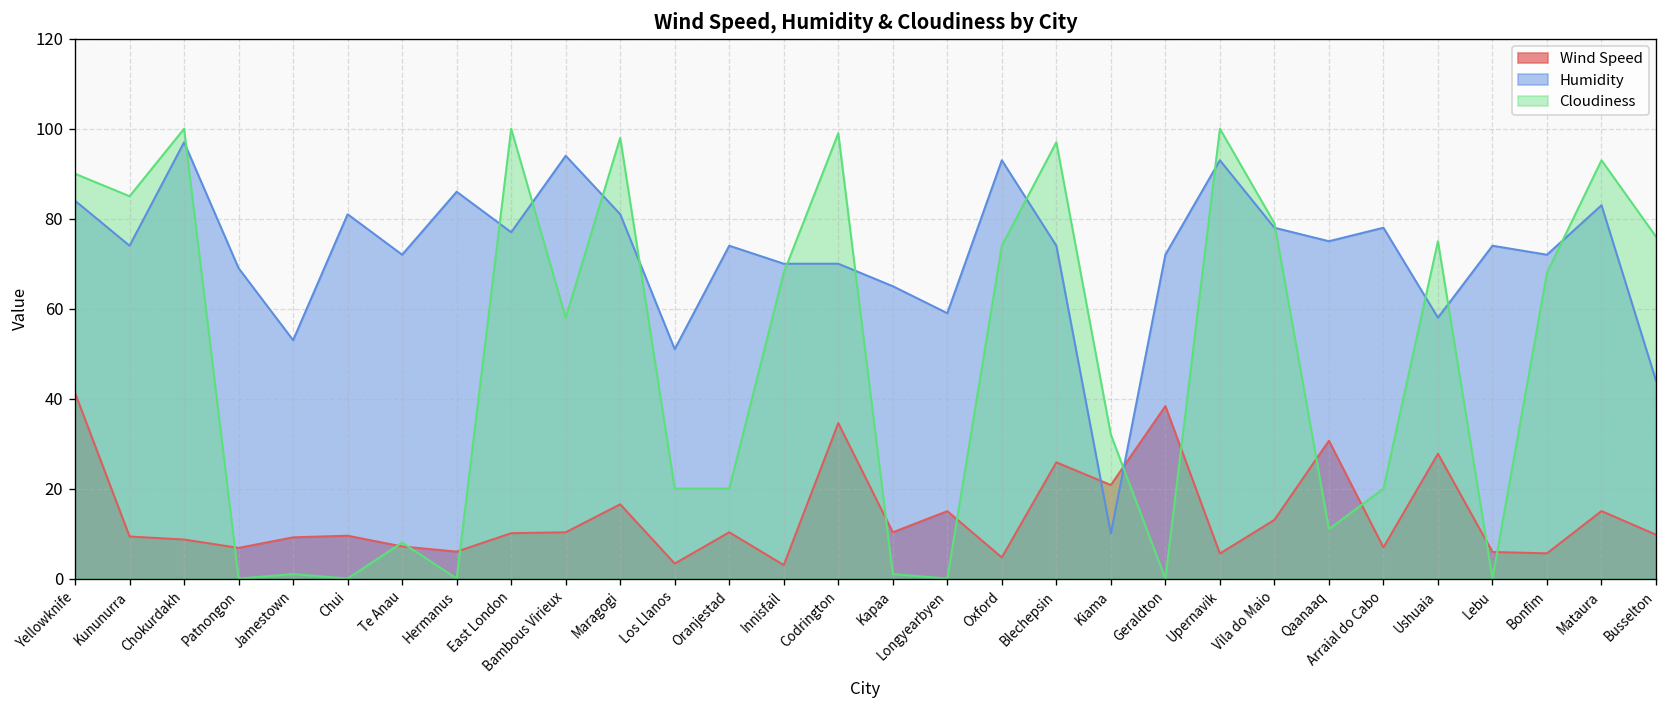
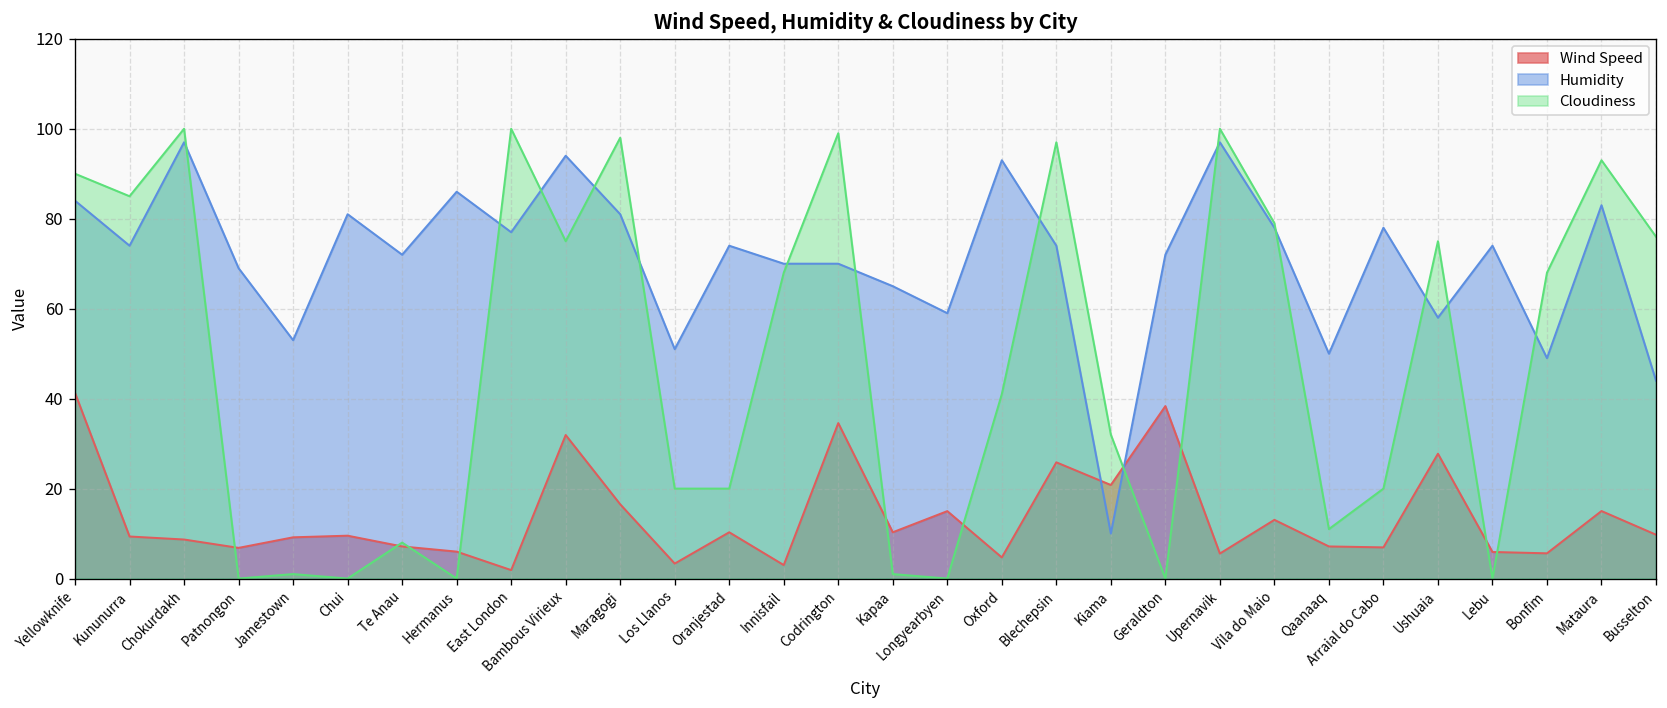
  {
    "Wind Speed": {
      "Yellowknife": 41,
      "Kununurra": 9,
      "Chokurdakh": 9,
      "Patnongon": 7,
      "Jamestown": 9,
      "Chui": 10,
      "Te Anau": 7,
      "Hermanus": 6,
-     "East London": 10,
-     "Bambous Virieux": 10,
+     "East London": 2,
+     "Bambous Virieux": 32,
      "Maragogi": 17,
      "Los Llanos": 3,
      "Oranjestad": 10,
      "Innisfail": 3,
      "Codrington": 35,
      "Kapaa": 10,
      "Longyearbyen": 15,
      "Oxford": 5,
      "Blechepsin": 26,
      "Kiama": 21,
      "Geraldton": 38,
      "Upernavik": 6,
      "Vila do Maio": 13,
-     "Qaanaaq": 31,
+     "Qaanaaq": 7,
      "Arraial do Cabo": 7,
      "Ushuaia": 28,
      "Lebu": 6,
      "Bonfim": 6,
      "Mataura": 15,
      "Busselton": 10
    },
    "Humidity": {
      "Yellowknife": 84,
      "Kununurra": 74,
      "Chokurdakh": 97,
      "Patnongon": 69,
      "Jamestown": 53,
      "Chui": 81,
      "Te Anau": 72,
      "Hermanus": 86,
      "East London": 77,
      "Bambous Virieux": 94,
      "Maragogi": 81,
      "Los Llanos": 51,
      "Oranjestad": 74,
      "Innisfail": 70,
      "Codrington": 70,
      "Kapaa": 65,
      "Longyearbyen": 59,
      "Oxford": 93,
      "Blechepsin": 74,
      "Kiama": 10,
      "Geraldton": 72,
-     "Upernavik": 93,
+     "Upernavik": 97,
      "Vila do Maio": 78,
-     "Qaanaaq": 75,
+     "Qaanaaq": 50,
      "Arraial do Cabo": 78,
      "Ushuaia": 58,
      "Lebu": 74,
-     "Bonfim": 72,
+     "Bonfim": 49,
      "Mataura": 83,
      "Busselton": 44
    },
    "Cloudiness": {
      "Yellowknife": 90,
      "Kununurra": 85,
      "Chokurdakh": 100,
      "Patnongon": 0,
      "Jamestown": 1,
      "Chui": 0,
      "Te Anau": 8,
      "Hermanus": 0,
      "East London": 100,
-     "Bambous Virieux": 58,
+     "Bambous Virieux": 75,
      "Maragogi": 98,
      "Los Llanos": 20,
      "Oranjestad": 20,
      "Innisfail": 68,
      "Codrington": 99,
      "Kapaa": 1,
      "Longyearbyen": 0,
-     "Oxford": 74,
+     "Oxford": 41,
      "Blechepsin": 97,
      "Kiama": 32,
      "Geraldton": 0,
      "Upernavik": 100,
      "Vila do Maio": 79,
      "Qaanaaq": 11,
      "Arraial do Cabo": 20,
      "Ushuaia": 75,
      "Lebu": 0,
      "Bonfim": 68,
      "Mataura": 93,
      "Busselton": 76
    }
  }
